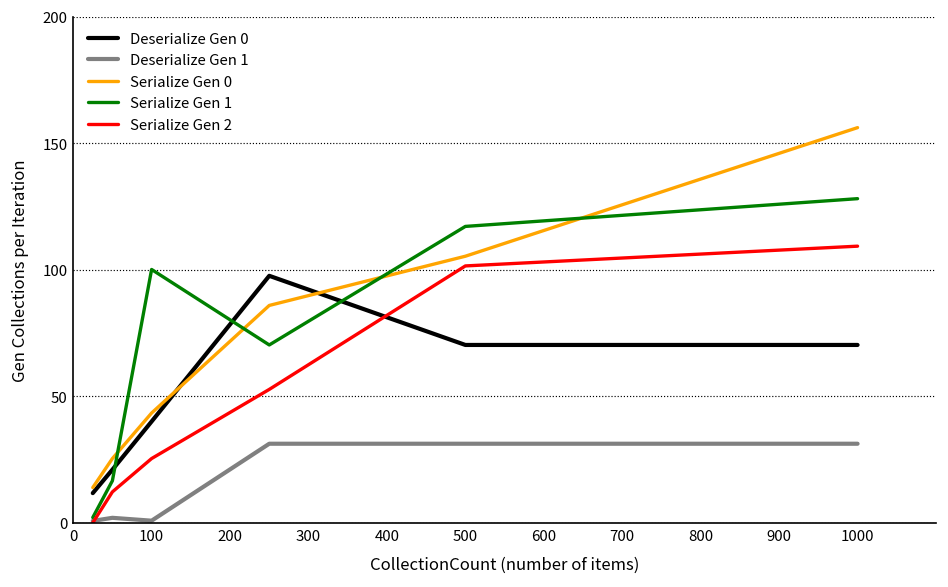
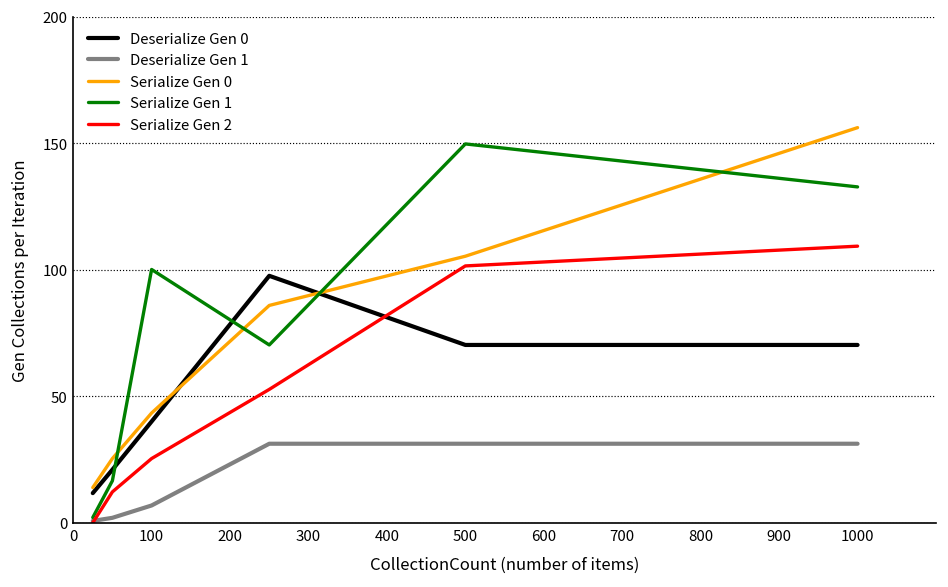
  {
    "Deserialize Gen 0": {
      "100": 40,
      "500": 70,
      "1000": 70
    },
    "Deserialize Gen 1": {
-     "100": 1,
+     "100": 7,
      "500": 31,
      "1000": 31
    },
    "Serialize Gen 0": {
      "100": 43,
      "500": 105,
      "1000": 156
    },
    "Serialize Gen 1": {
      "100": 100,
-     "500": 117,
-     "1000": 128
+     "500": 150,
+     "1000": 133
    },
    "Serialize Gen 2": {
      "100": 25,
      "500": 102,
      "1000": 109
    }
  }
